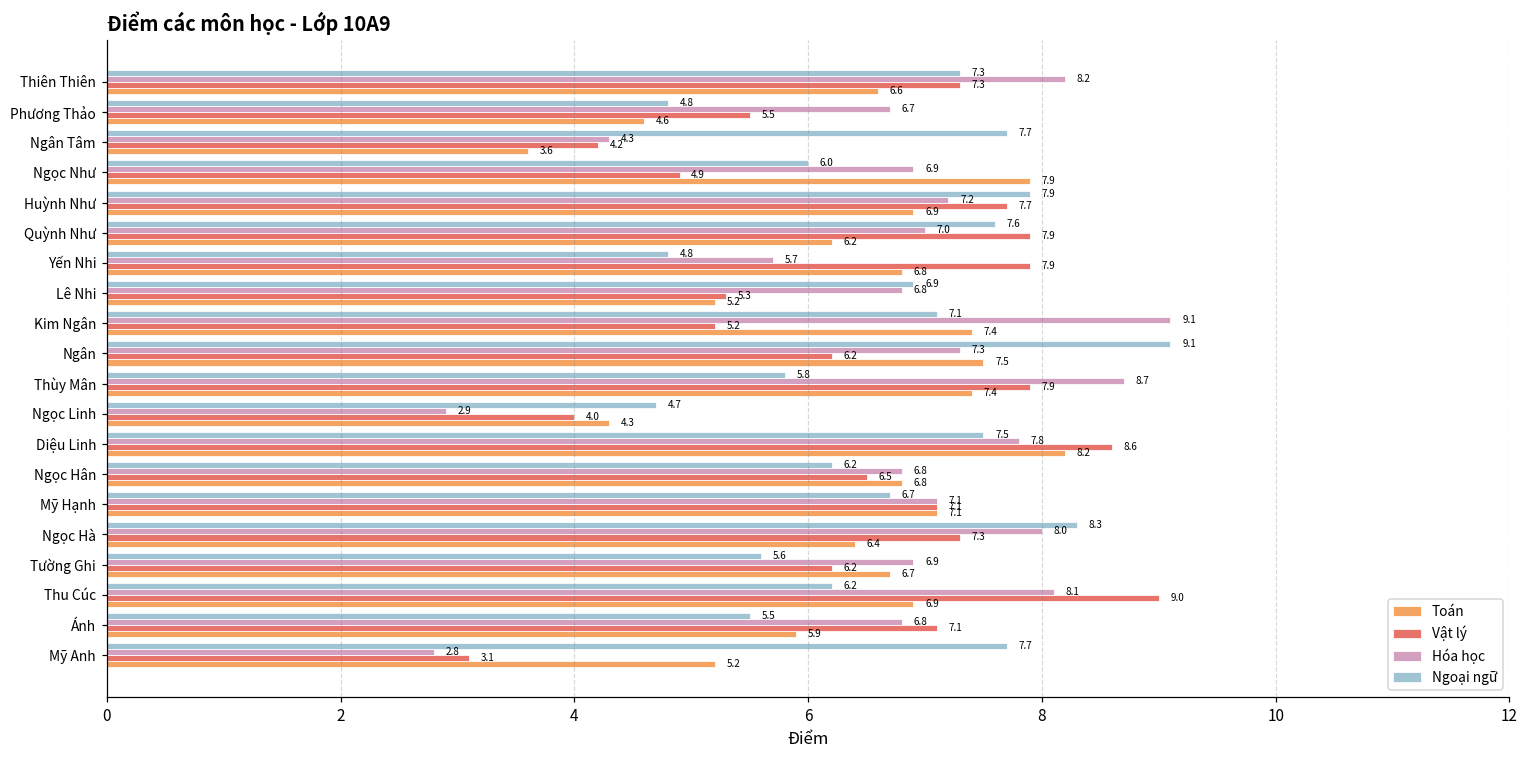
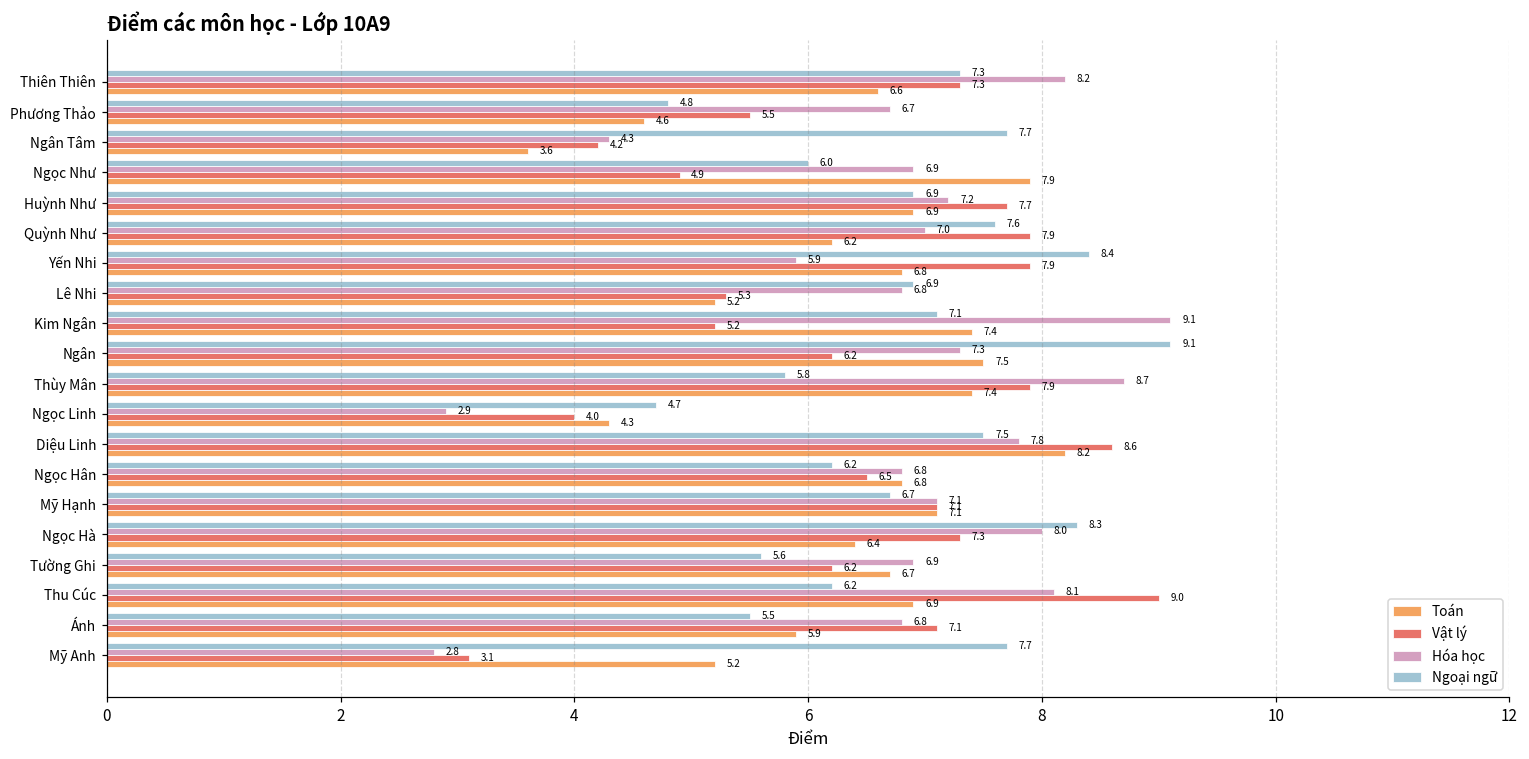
  {
    "Hóa học": {
      "Thiên Thiên": 8.2,
      "Phương Thảo": 6.7,
      "Ngân Tâm": 4.3,
      "Ngọc Như": 6.9,
      "Huỳnh Như": 7.2,
      "Quỳnh Như": 7.0,
-     "Yến Nhi": 5.7,
+     "Yến Nhi": 5.9,
      "Lê Nhi": 6.8,
      "Kim Ngân": 9.1,
      "Ngân": 7.3,
      "Thùy Mân": 8.7,
      "Ngọc Linh": 2.9,
      "Diệu Linh": 7.8,
      "Ngọc Hân": 6.8,
      "Ngọc Hà": 8.0,
      "Tường Ghi": 6.9,
      "Thu Cúc": 8.1,
      "Ánh": 6.8,
      "Mỹ Anh": 2.8
    },
    "Ngoại ngữ": {
      "Thiên Thiên": 7.3,
      "Phương Thảo": 4.8,
      "Ngân Tâm": 7.7,
      "Ngọc Như": 6.0,
-     "Huỳnh Như": 7.9,
+     "Huỳnh Như": 6.9,
      "Quỳnh Như": 7.6,
-     "Yến Nhi": 4.8,
+     "Yến Nhi": 8.4,
      "Lê Nhi": 6.9,
      "Kim Ngân": 7.1,
      "Ngân": 9.1,
      "Thùy Mân": 5.8,
      "Ngọc Linh": 4.7,
      "Diệu Linh": 7.5,
      "Ngọc Hân": 6.2,
      "Mỹ Hạnh": 6.7,
      "Ngọc Hà": 8.3,
      "Tường Ghi": 5.6,
      "Thu Cúc": 6.2,
      "Ánh": 5.5,
      "Mỹ Anh": 7.7
    }
  }
